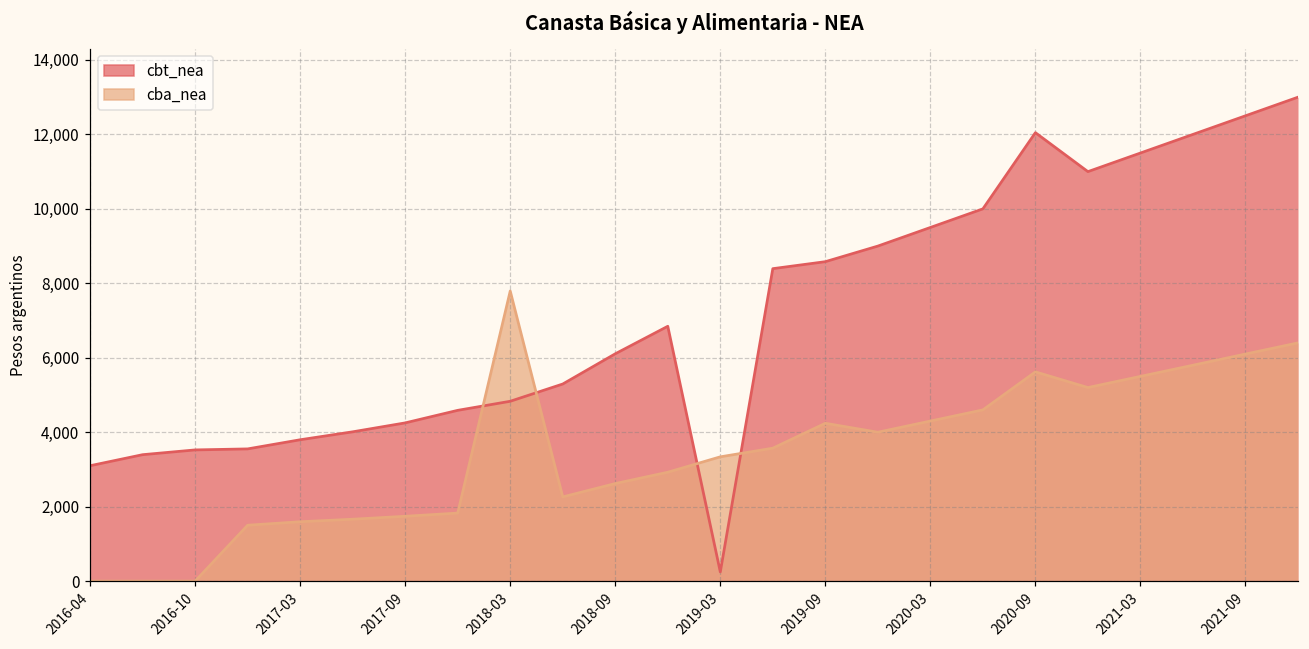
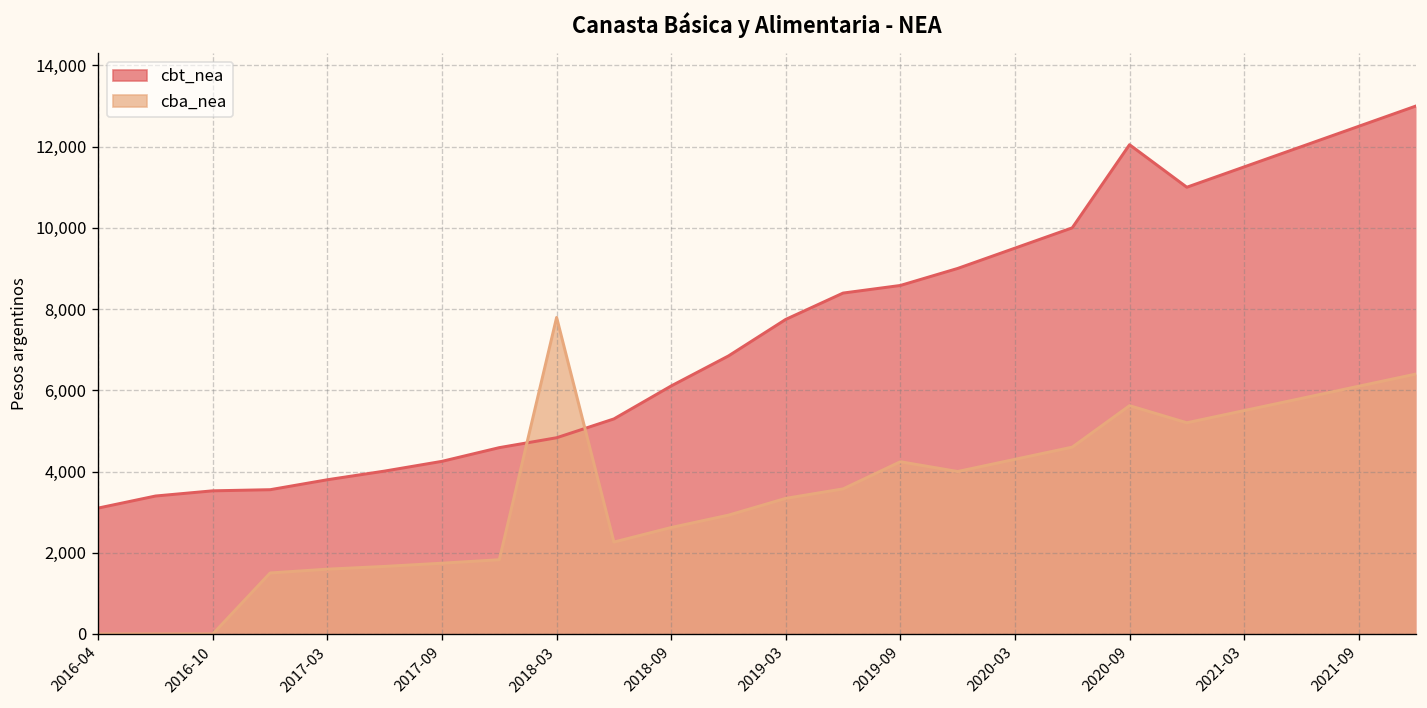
  {
    "cbt_nea": {
      "2016-04": "3,100",
      "2016-10": "3,500",
      "2017-03": "3,800",
      "2017-09": "4,300",
      "2018-03": "4,800",
      "2018-09": "6,100",
-     "2019-03": "200",
+     "2019-03": "7,700",
      "2019-09": "8,600",
      "2020-03": "9,500",
      "2020-09": "12,000",
      "2021-03": "11,500",
      "2021-09": "12,500"
    },
    "cba_nea": {
      "2016-04": "0",
      "2016-10": "0",
      "2017-03": "1,600",
      "2017-09": "1,700",
      "2018-03": "7,800",
      "2018-09": "2,600",
      "2019-03": "3,300",
      "2019-09": "4,200",
      "2020-03": "4,300",
      "2020-09": "5,600",
      "2021-03": "5,500",
      "2021-09": "6,100"
    }
  }
